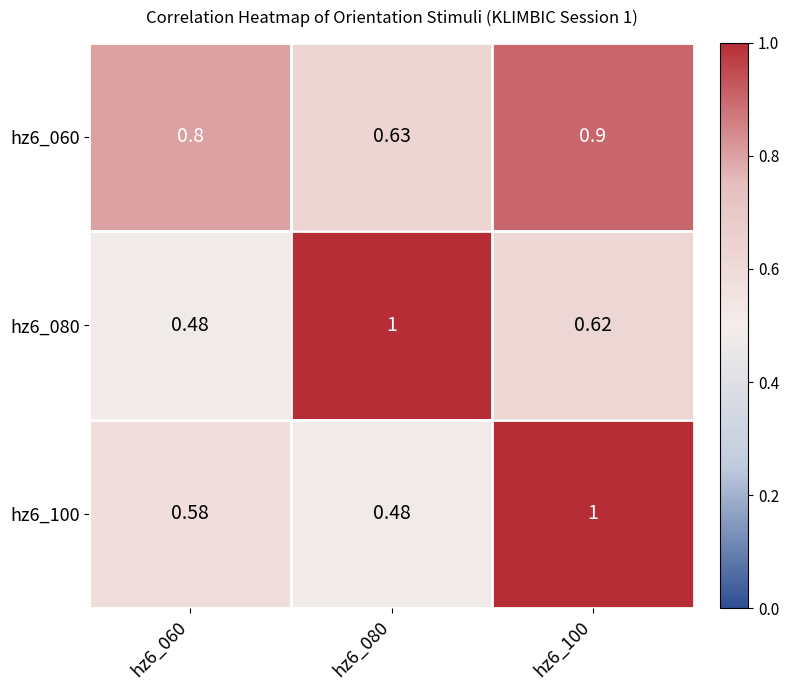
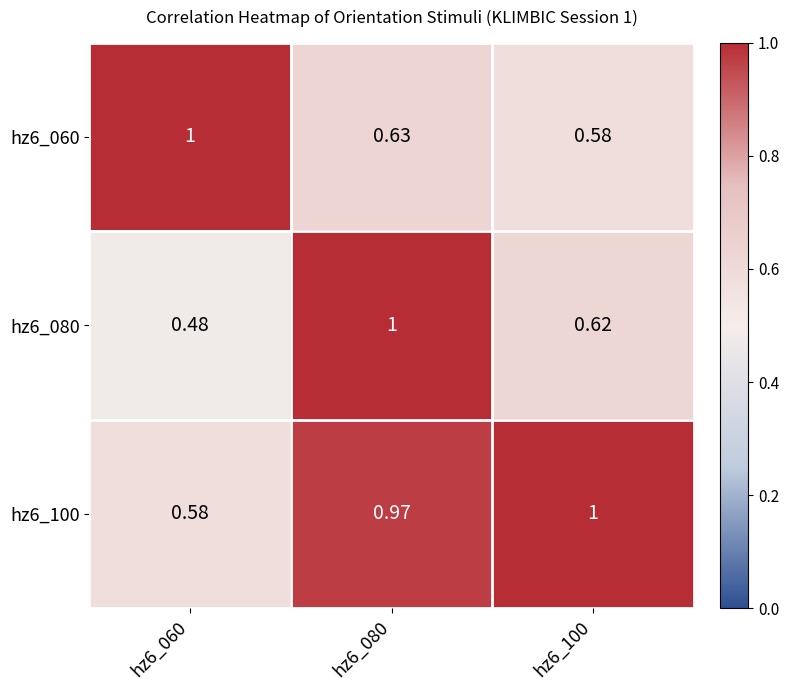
  {
    "hz6_060": {
-     "hz6_060": 0.8,
+     "hz6_060": 1,
      "hz6_080": 0.63,
-     "hz6_100": 0.9
+     "hz6_100": 0.58
    },
    "hz6_080": {
      "hz6_060": 0.48,
      "hz6_080": 1,
      "hz6_100": 0.62
    },
    "hz6_100": {
      "hz6_060": 0.58,
-     "hz6_080": 0.48,
+     "hz6_080": 0.97,
      "hz6_100": 1
    }
  }
